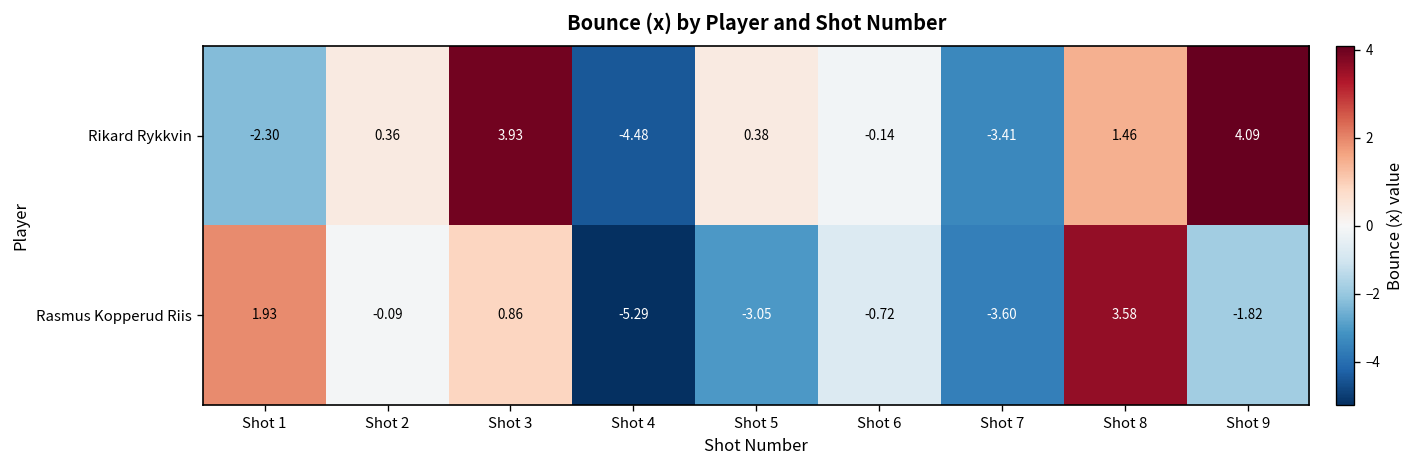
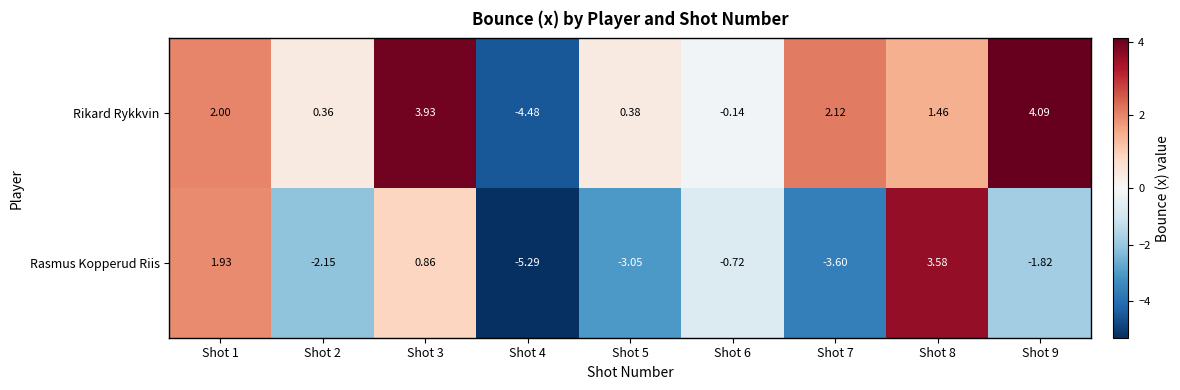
  {
    "Rikard Rykkvin": {
-     "Shot 1": -2.30,
+     "Shot 1": 2.00,
      "Shot 2": 0.36,
      "Shot 3": 3.93,
      "Shot 4": -4.48,
      "Shot 5": 0.38,
      "Shot 6": -0.14,
-     "Shot 7": -3.41,
+     "Shot 7": 2.12,
      "Shot 8": 1.46,
      "Shot 9": 4.09
    },
    "Rasmus Kopperud Riis": {
      "Shot 1": 1.93,
-     "Shot 2": -0.09,
+     "Shot 2": -2.15,
      "Shot 3": 0.86,
      "Shot 4": -5.29,
      "Shot 5": -3.05,
      "Shot 6": -0.72,
      "Shot 7": -3.60,
      "Shot 8": 3.58,
      "Shot 9": -1.82
    }
  }
